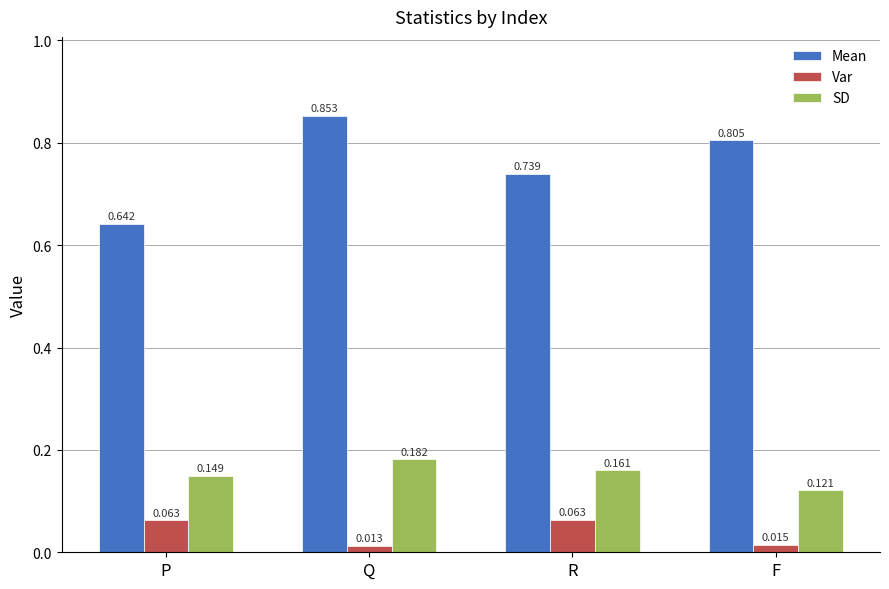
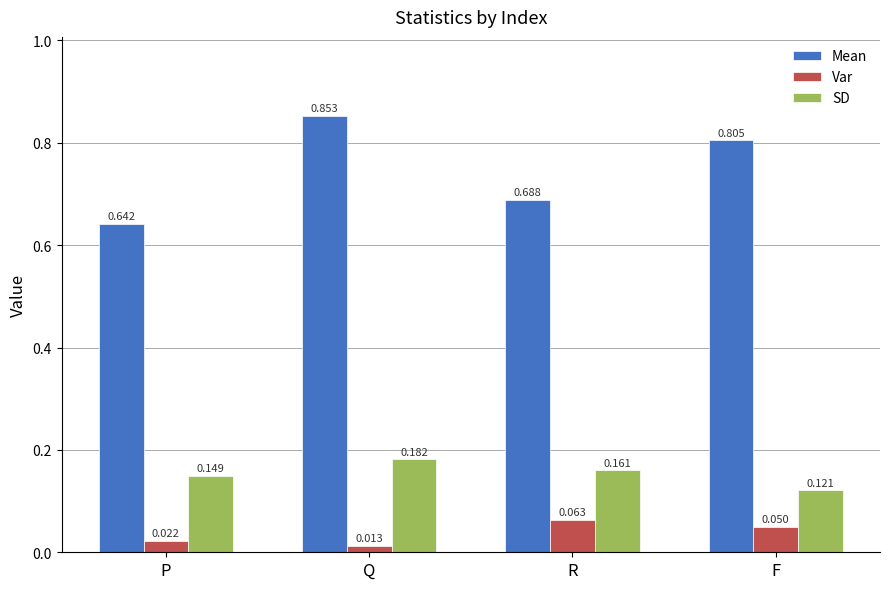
  {
    "Mean": {
      "P": 0.642,
      "Q": 0.853,
-     "R": 0.739,
+     "R": 0.688,
      "F": 0.805
    },
    "Var": {
-     "P": 0.063,
+     "P": 0.022,
      "Q": 0.013,
      "R": 0.063,
-     "F": 0.015
+     "F": 0.050
    },
    "SD": {
      "P": 0.149,
      "Q": 0.182,
      "R": 0.161,
      "F": 0.121
    }
  }
